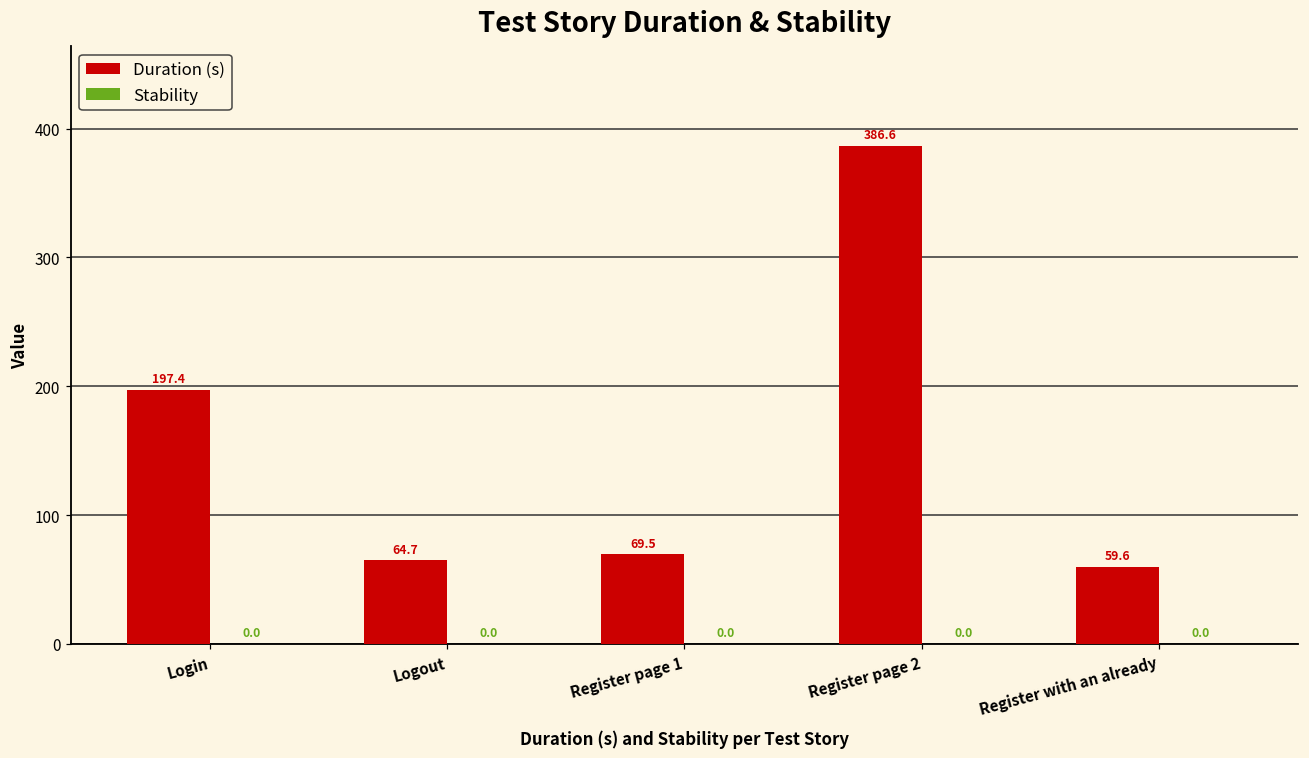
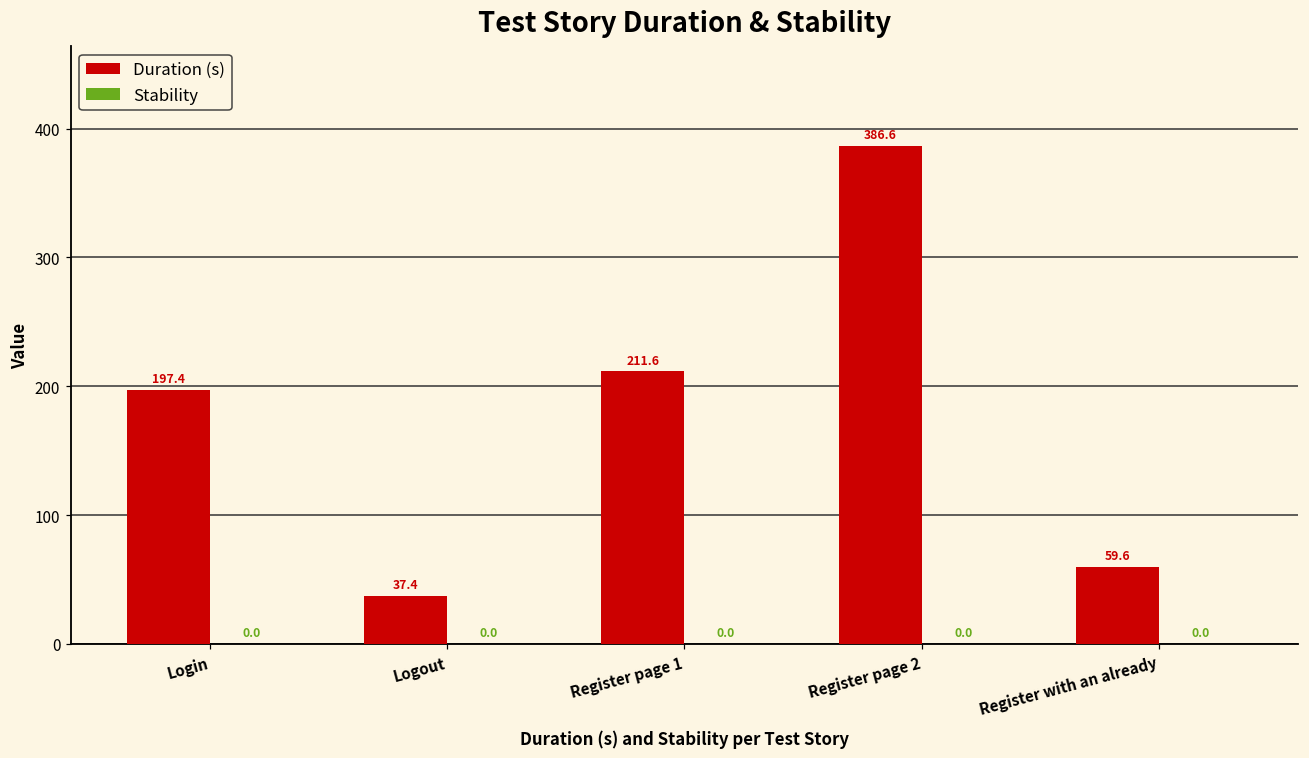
  {
    "Duration (s)": {
      "Login": 197.4,
-     "Logout": 64.7,
-     "Register page 1": 69.5,
+     "Logout": 37.4,
+     "Register page 1": 211.6,
      "Register page 2": 386.6,
      "Register with an already": 59.6
    },
    "Stability": {
      "Login": 0.0,
      "Logout": 0.0,
      "Register page 1": 0.0,
      "Register page 2": 0.0,
      "Register with an already": 0.0
    }
  }
